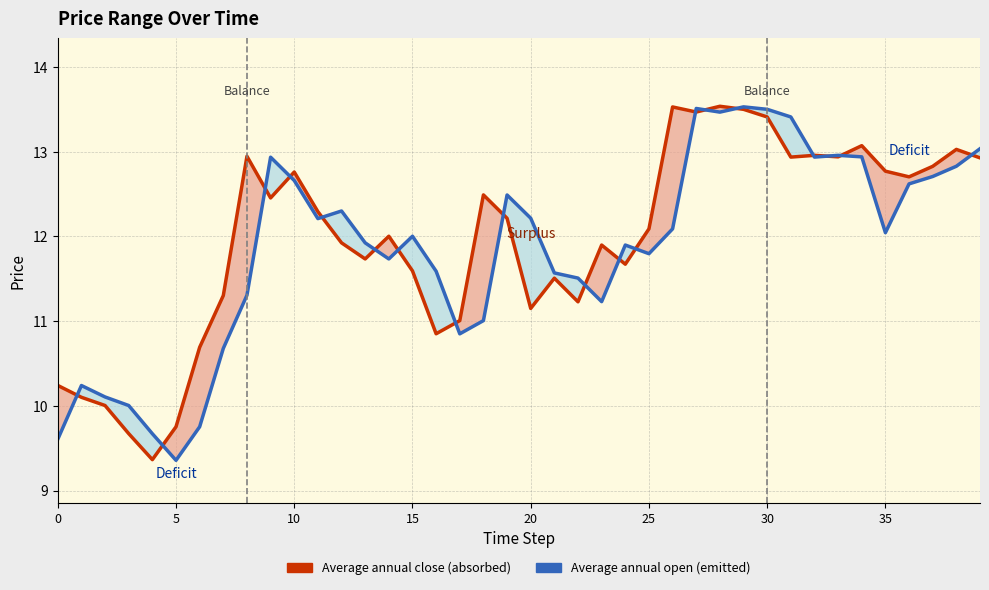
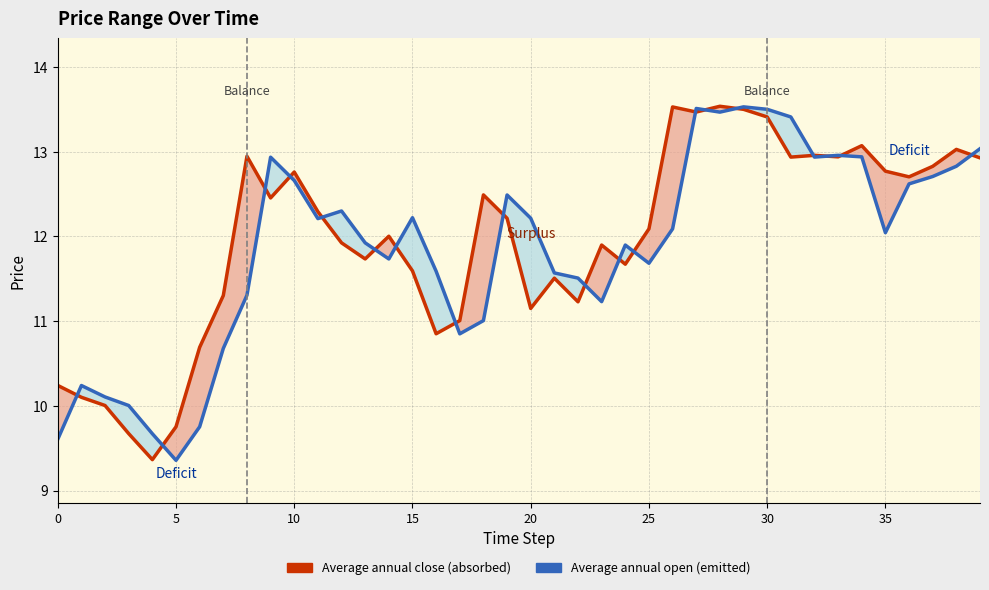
  {
    "Average annual close (absorbed)": {
      "0": 10.2,
      "5": 9.8,
      "10": 12.8,
      "15": 11.6,
      "20": 11.2,
      "25": 12.1,
      "30": 13.4,
      "35": 12.8
    },
    "Average annual open (emitted)": {
      "0": 9.6,
      "5": 9.4,
      "10": 12.7,
-     "15": 12.0,
+     "15": 12.2,
      "20": 12.2,
-     "25": 11.8,
+     "25": 11.7,
      "30": 13.5,
      "35": 12.0
    }
  }
